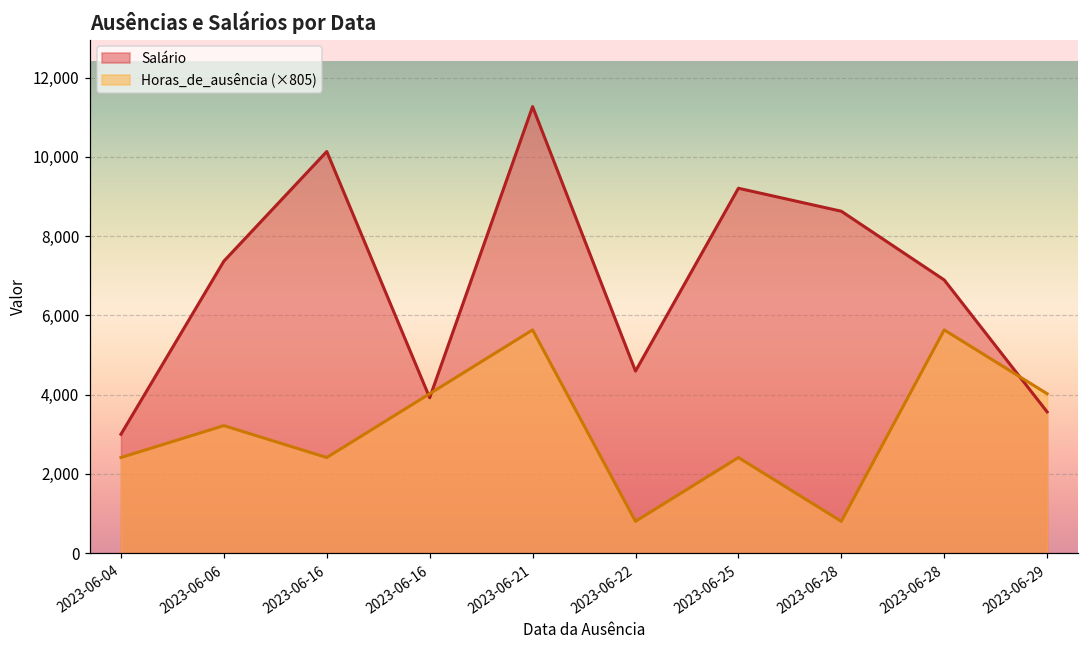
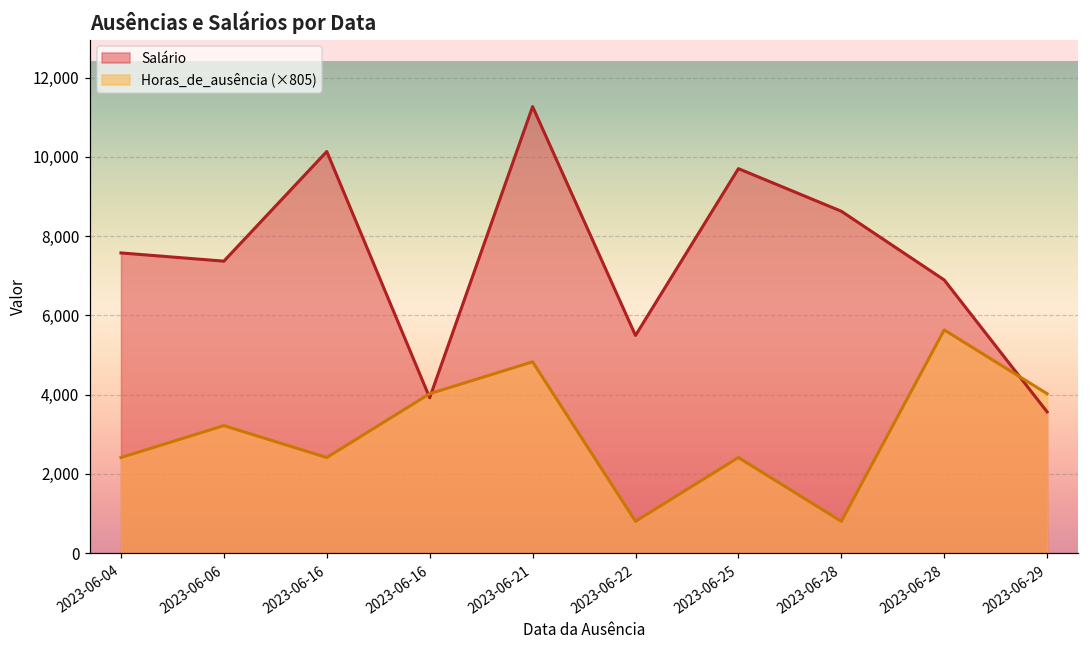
  {
    "Salário": {
-     "2023-06-04": "3,000",
+     "2023-06-04": "7,600",
      "2023-06-06": "7,400",
      "2023-06-21": "11,300",
-     "2023-06-22": "4,600",
-     "2023-06-25": "9,200",
+     "2023-06-22": "5,500",
+     "2023-06-25": "9,700",
      "2023-06-29": "3,600"
    },
    "Horas_de_ausência (×805)": {
      "2023-06-04": "2,400",
      "2023-06-06": "3,200",
-     "2023-06-21": "5,600",
+     "2023-06-21": "4,800",
      "2023-06-22": "800",
      "2023-06-25": "2,400",
      "2023-06-29": "4,000"
    }
  }
